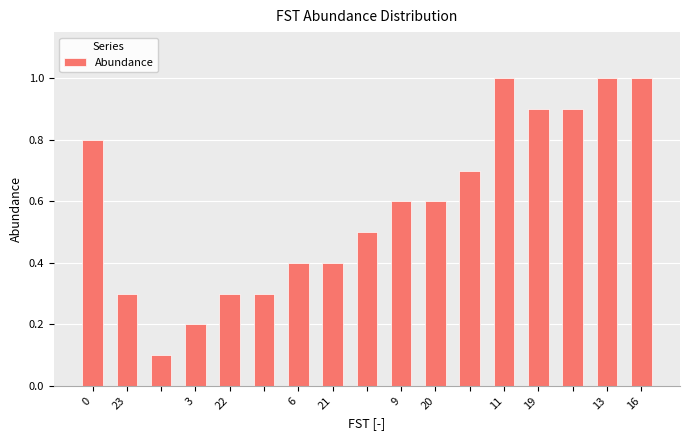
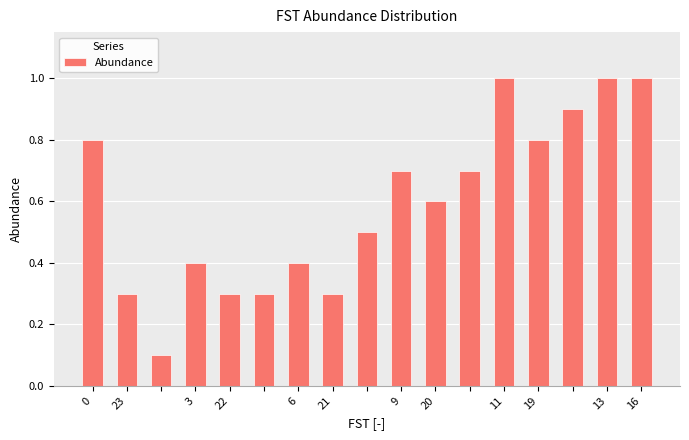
  {
    "0": 0.8,
    "23": 0.3,
-   "3": 0.2,
+   "3": 0.4,
    "22": 0.3,
    "6": 0.4,
-   "21": 0.4,
-   "9": 0.6,
+   "21": 0.3,
+   "9": 0.7,
    "20": 0.6,
    "11": 1.0,
-   "19": 0.9,
+   "19": 0.8,
    "13": 1.0,
    "16": 1.0
  }
